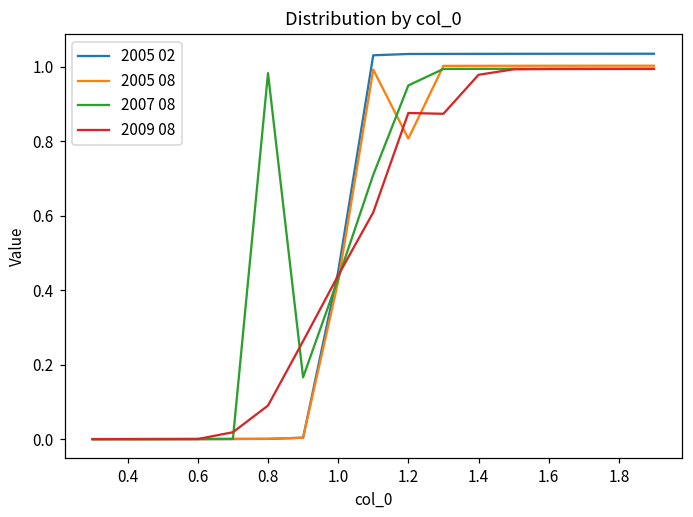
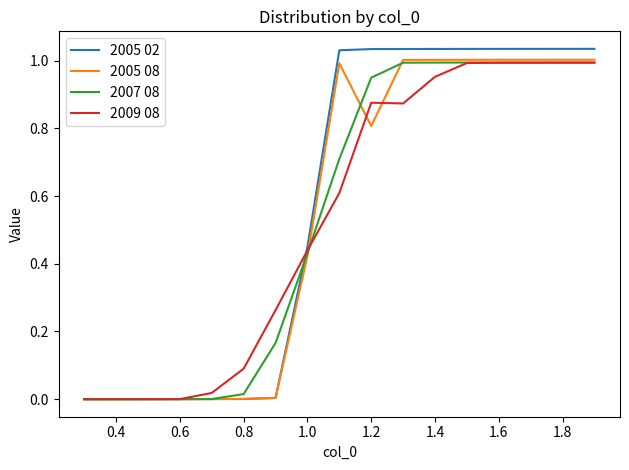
  {
    "2005 02": {
      "1.0": 0.45,
      "1.2": 1.03,
      "1.4": 1.03,
      "1.6": 1.03,
      "1.8": 1.03
    },
    "2005 08": {
      "1.0": 0.42,
      "1.2": 0.81,
      "1.4": 1.00,
      "1.6": 1.00,
      "1.8": 1.00
    },
    "2007 08": {
-     "0.8": 0.98,
+     "0.8": 0.02,
      "1.0": 0.43,
      "1.2": 0.95,
      "1.4": 0.99
    },
    "2009 08": {
      "0.8": 0.09,
      "1.0": 0.44,
      "1.2": 0.88,
-     "1.4": 0.98
+     "1.4": 0.95
    }
  }
